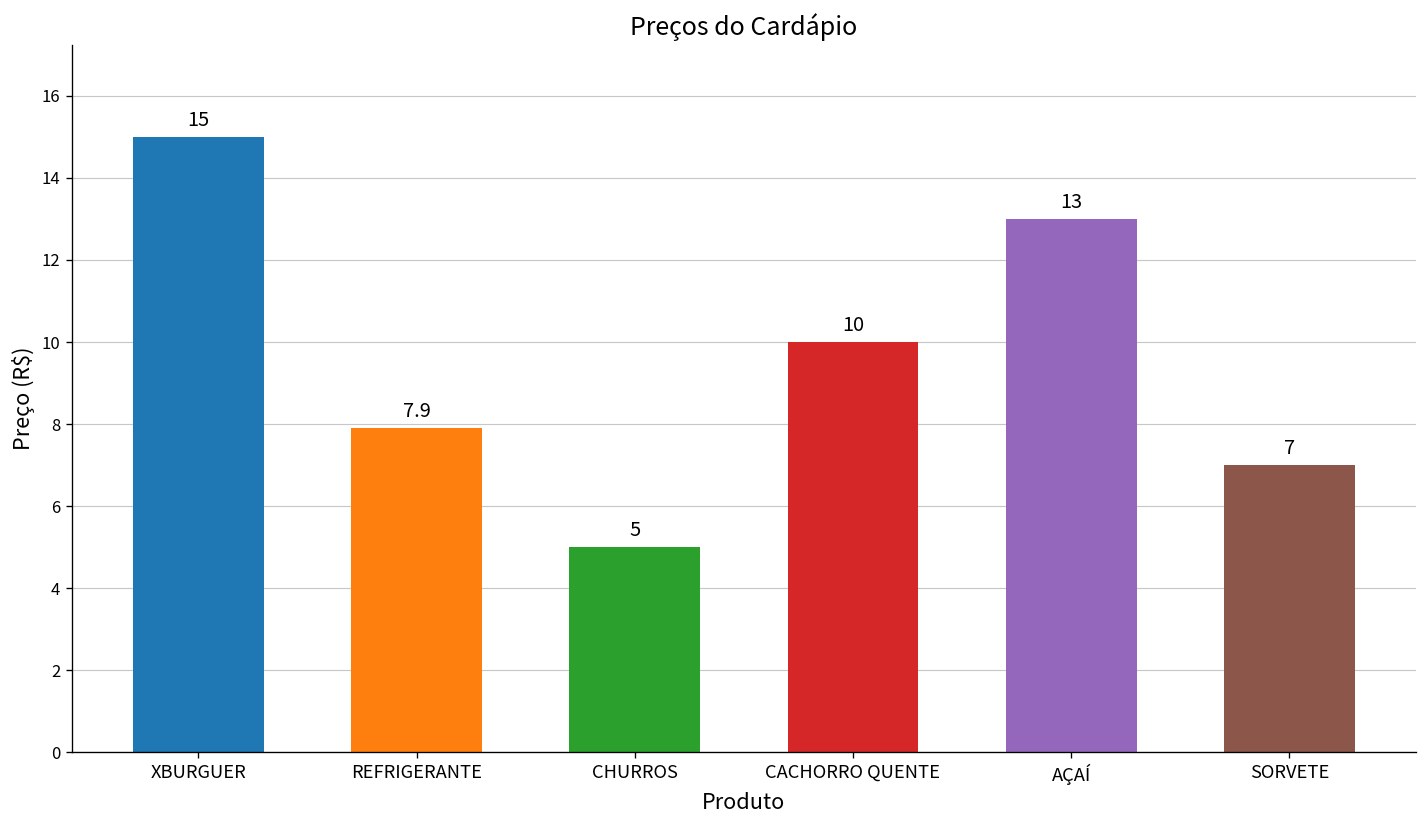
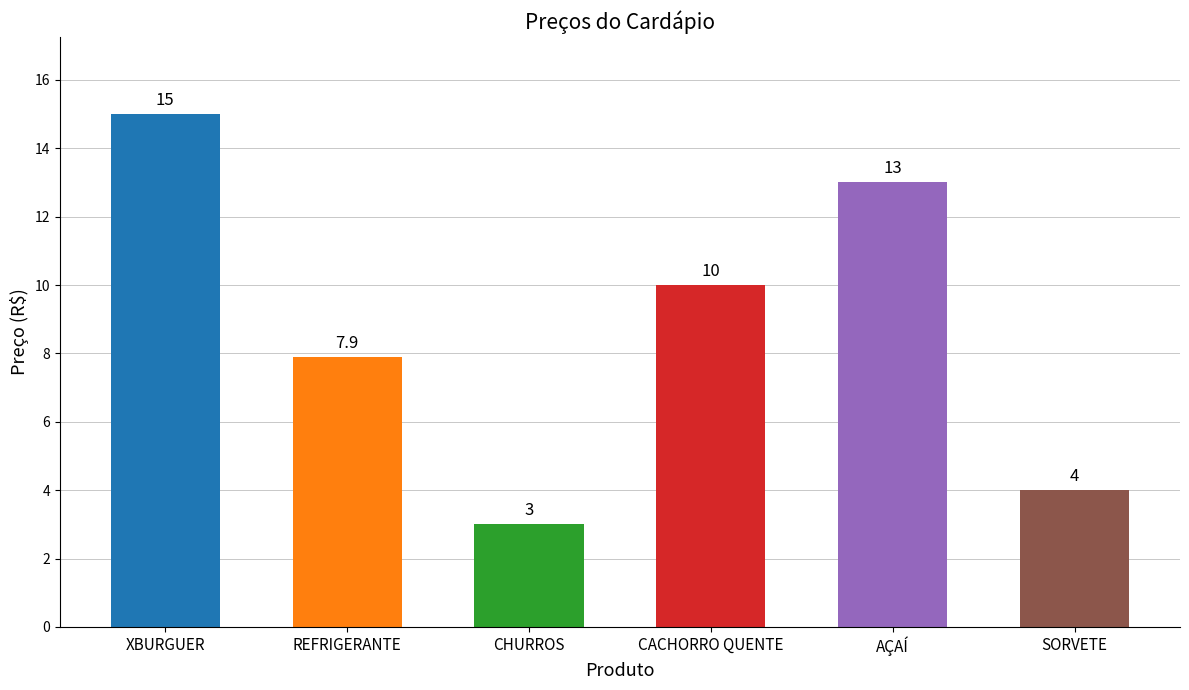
  {
    "XBURGUER": 15,
    "REFRIGERANTE": 7.9,
-   "CHURROS": 5,
+   "CHURROS": 3,
    "CACHORRO QUENTE": 10,
    "AÇAÍ": 13,
-   "SORVETE": 7
+   "SORVETE": 4
  }
